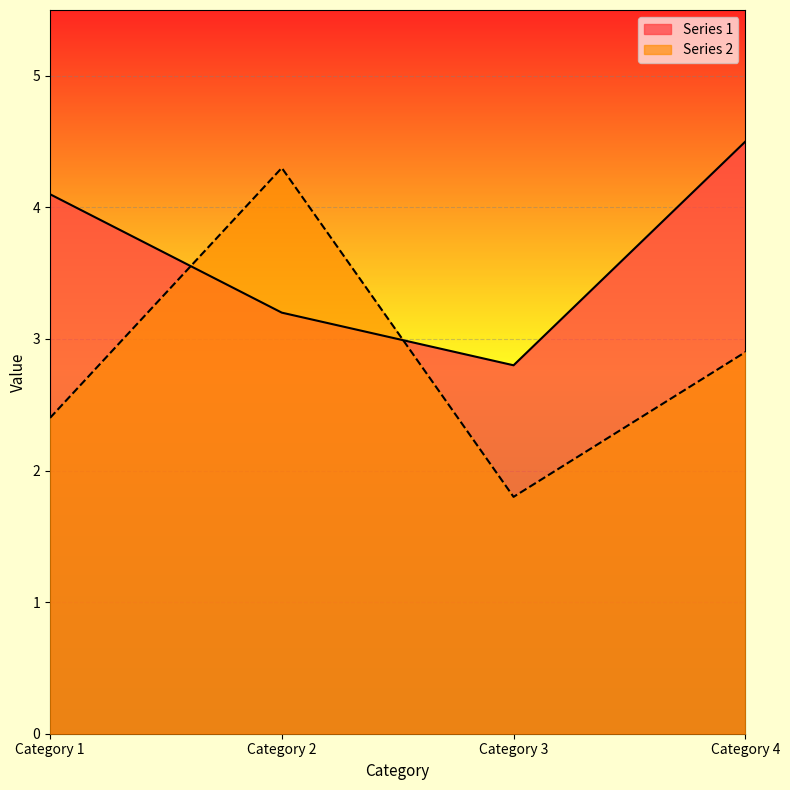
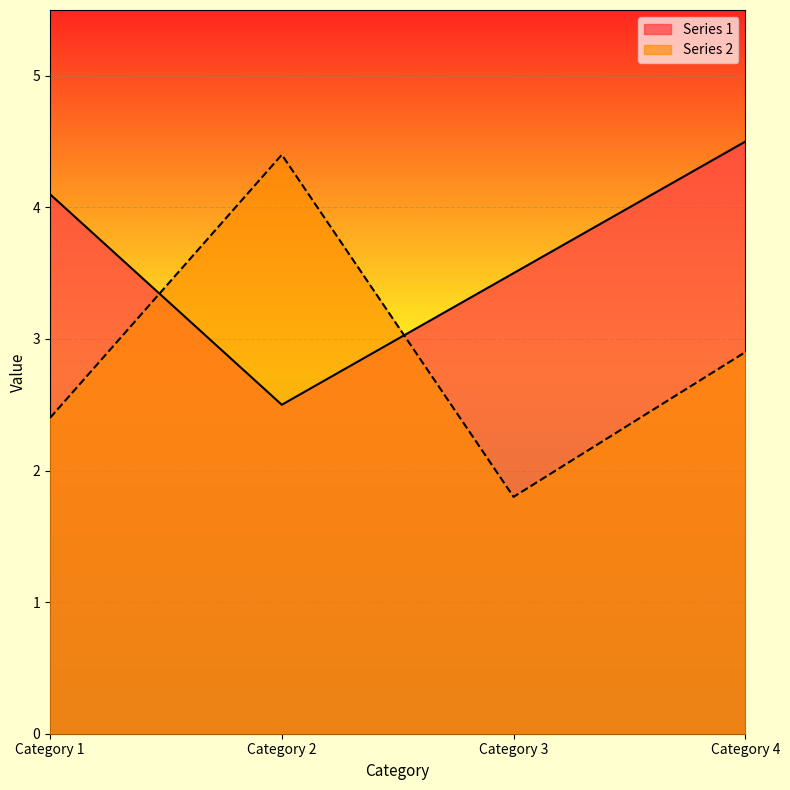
  {
    "Series 1": {
      "Category 1": 4.1,
-     "Category 2": 3.2,
-     "Category 3": 2.8,
+     "Category 2": 2.5,
+     "Category 3": 3.5,
      "Category 4": 4.5
    },
    "Series 2": {
      "Category 1": 2.4,
-     "Category 2": 4.3,
+     "Category 2": 4.4,
      "Category 3": 1.8,
      "Category 4": 2.9
    }
  }
